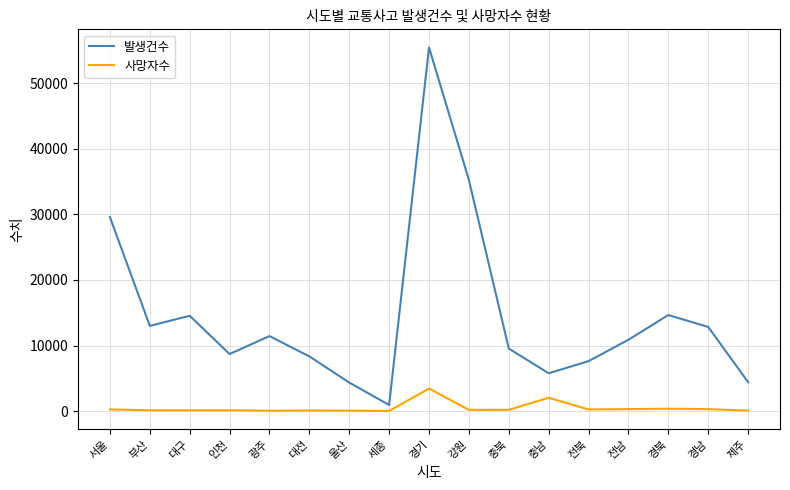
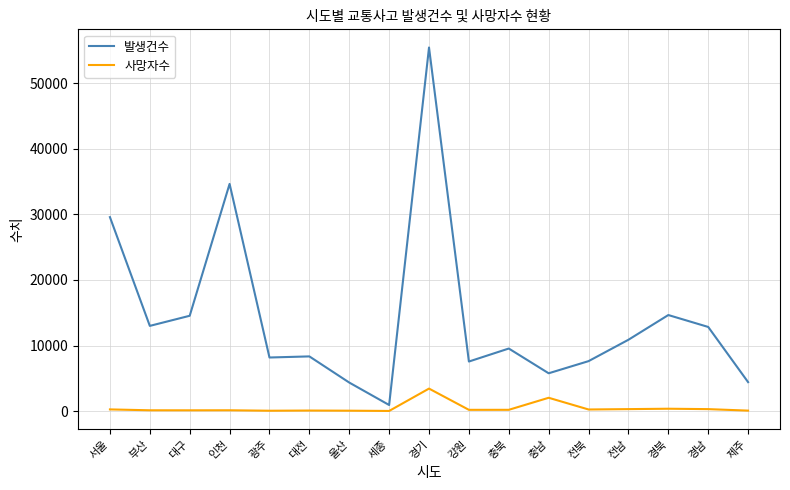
  {
    "발생건수": {
      "서울": 30000,
      "부산": 13000,
      "대구": 15000,
-     "인천": 9000,
-     "광주": 11000,
+     "인천": 35000,
+     "광주": 8000,
      "대전": 8000,
      "울산": 4000,
      "세종": 1000,
      "경기": 55000,
-     "강원": 35000,
+     "강원": 8000,
      "충북": 10000,
      "충남": 6000,
      "전북": 8000,
      "전남": 11000,
      "경북": 15000,
      "경남": 13000,
      "제주": 4000
    },
    "사망자수": {
      "서울": 0,
      "부산": 0,
      "대구": 0,
      "인천": 0,
      "광주": 0,
      "대전": 0,
      "울산": 0,
      "세종": 0,
      "경기": 3000,
      "강원": 0,
      "충북": 0,
      "충남": 2000,
      "전북": 0,
      "전남": 0,
      "경북": 0,
      "경남": 0,
      "제주": 0
    }
  }
